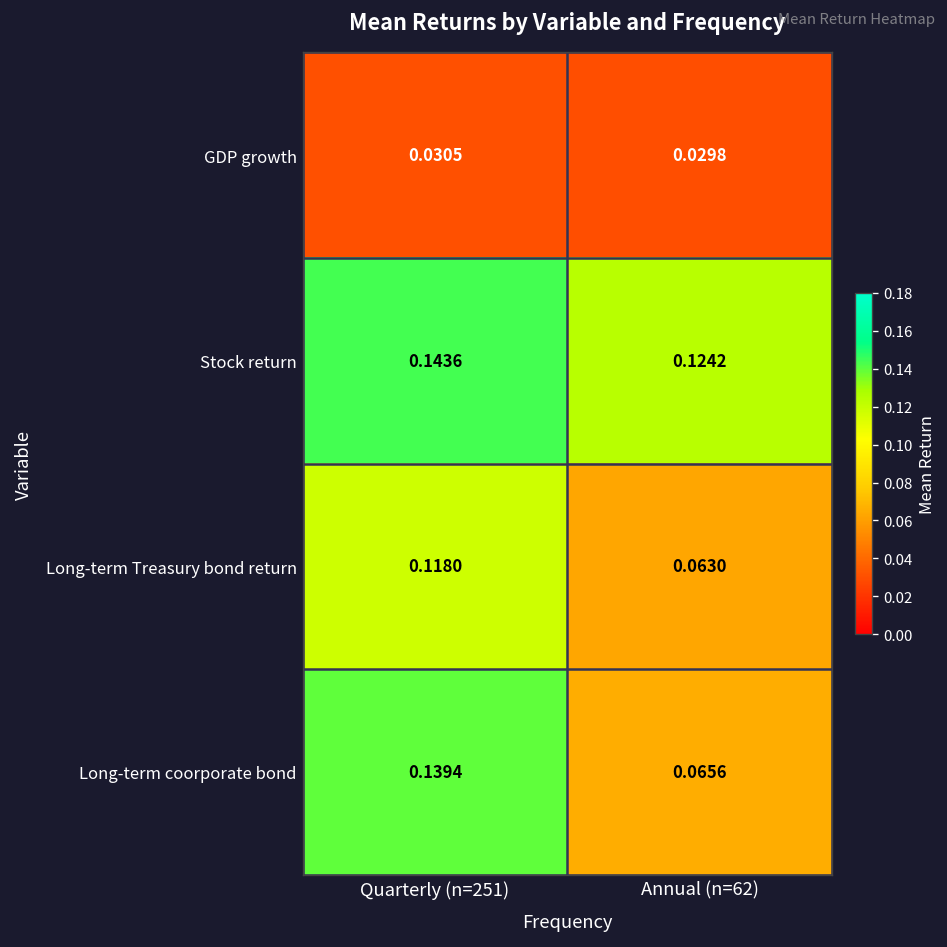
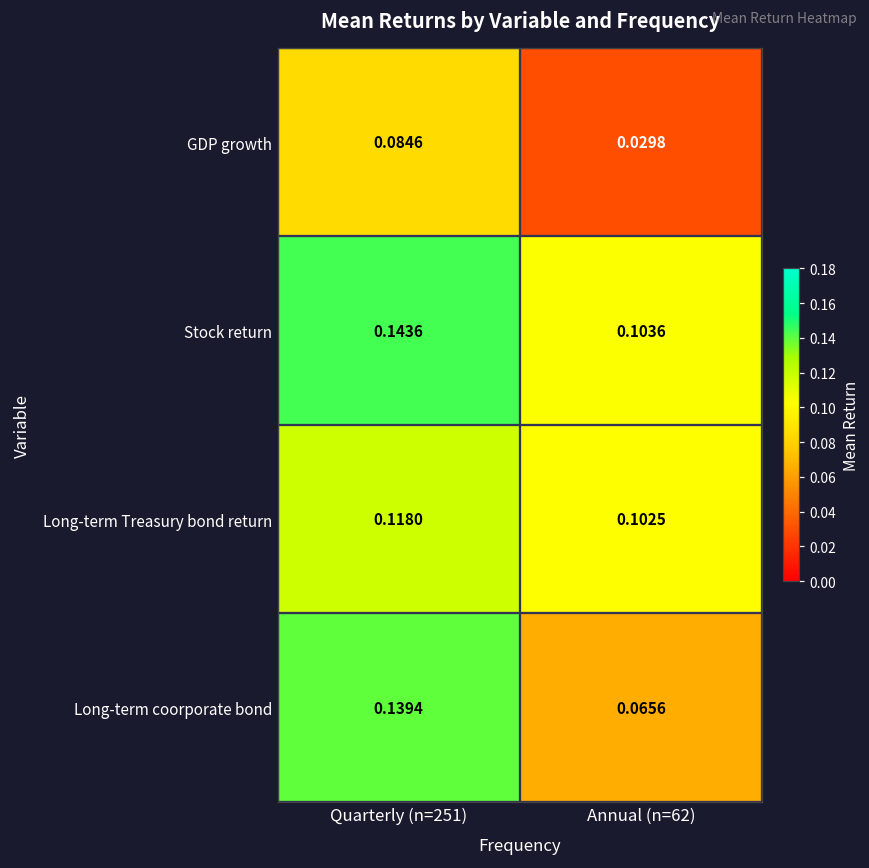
  {
    "GDP growth": {
-     "Quarterly (n=251)": 0.0305,
+     "Quarterly (n=251)": 0.0846,
      "Annual (n=62)": 0.0298
    },
    "Stock return": {
      "Quarterly (n=251)": 0.1436,
-     "Annual (n=62)": 0.1242
+     "Annual (n=62)": 0.1036
    },
    "Long-term Treasury bond return": {
      "Quarterly (n=251)": 0.1180,
-     "Annual (n=62)": 0.0630
+     "Annual (n=62)": 0.1025
    },
    "Long-term coorporate bond": {
      "Quarterly (n=251)": 0.1394,
      "Annual (n=62)": 0.0656
    }
  }
